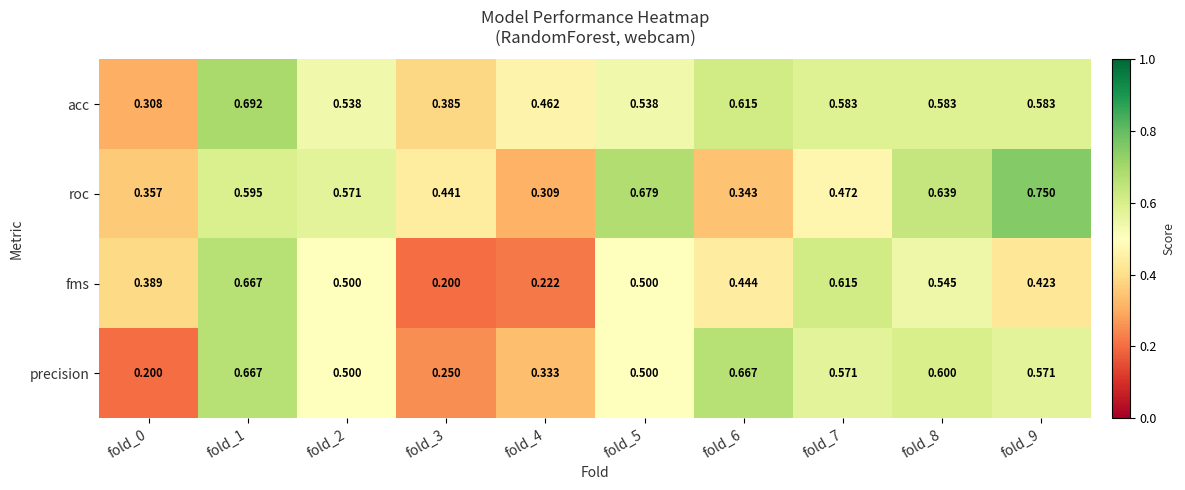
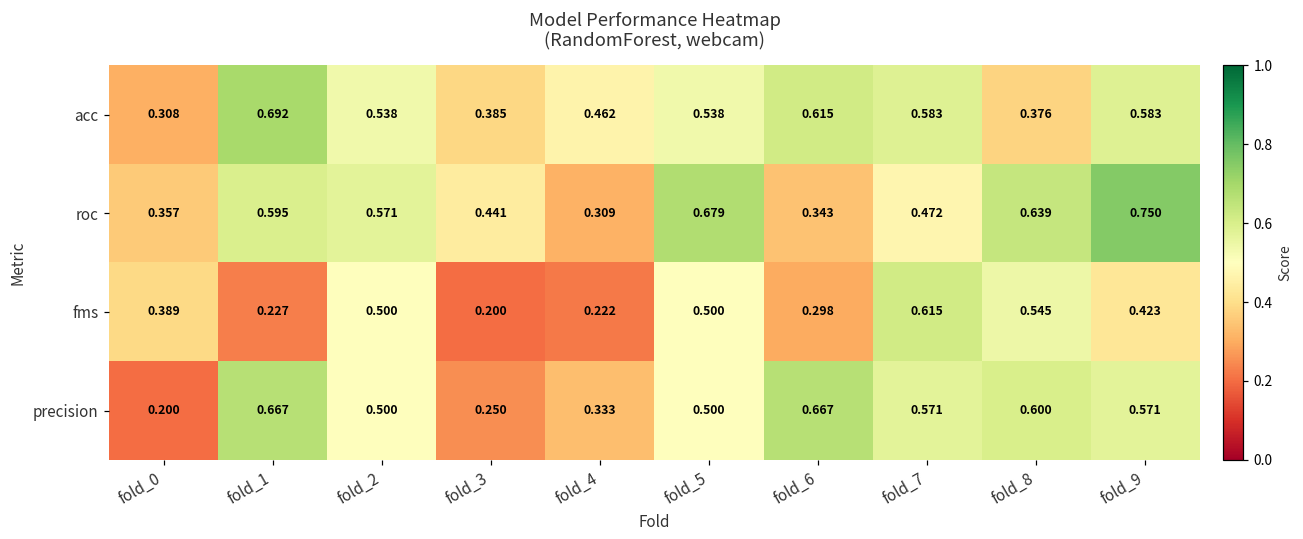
  {
    "acc": {
      "fold_0": 0.308,
      "fold_1": 0.692,
      "fold_2": 0.538,
      "fold_3": 0.385,
      "fold_4": 0.462,
      "fold_5": 0.538,
      "fold_6": 0.615,
      "fold_7": 0.583,
-     "fold_8": 0.583,
+     "fold_8": 0.376,
      "fold_9": 0.583
    },
    "roc": {
      "fold_0": 0.357,
      "fold_1": 0.595,
      "fold_2": 0.571,
      "fold_3": 0.441,
      "fold_4": 0.309,
      "fold_5": 0.679,
      "fold_6": 0.343,
      "fold_7": 0.472,
      "fold_8": 0.639,
      "fold_9": 0.750
    },
    "fms": {
      "fold_0": 0.389,
-     "fold_1": 0.667,
+     "fold_1": 0.227,
      "fold_2": 0.500,
      "fold_3": 0.200,
      "fold_4": 0.222,
      "fold_5": 0.500,
-     "fold_6": 0.444,
+     "fold_6": 0.298,
      "fold_7": 0.615,
      "fold_8": 0.545,
      "fold_9": 0.423
    },
    "precision": {
      "fold_0": 0.200,
      "fold_1": 0.667,
      "fold_2": 0.500,
      "fold_3": 0.250,
      "fold_4": 0.333,
      "fold_5": 0.500,
      "fold_6": 0.667,
      "fold_7": 0.571,
      "fold_8": 0.600,
      "fold_9": 0.571
    }
  }
